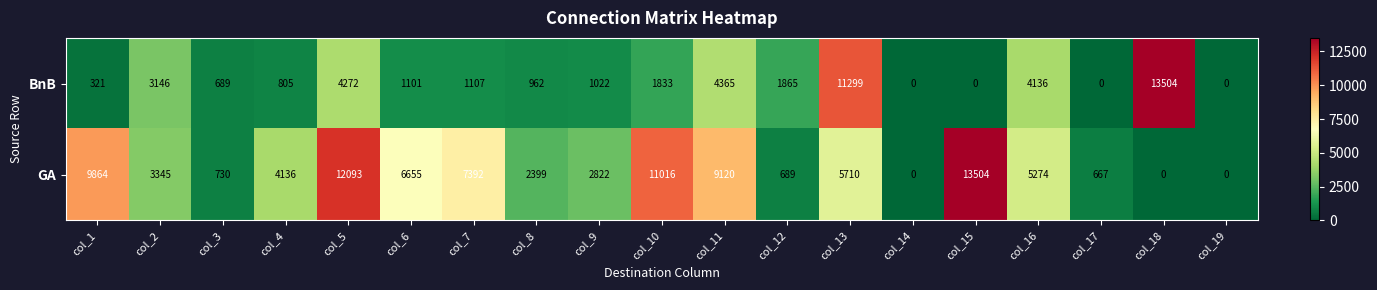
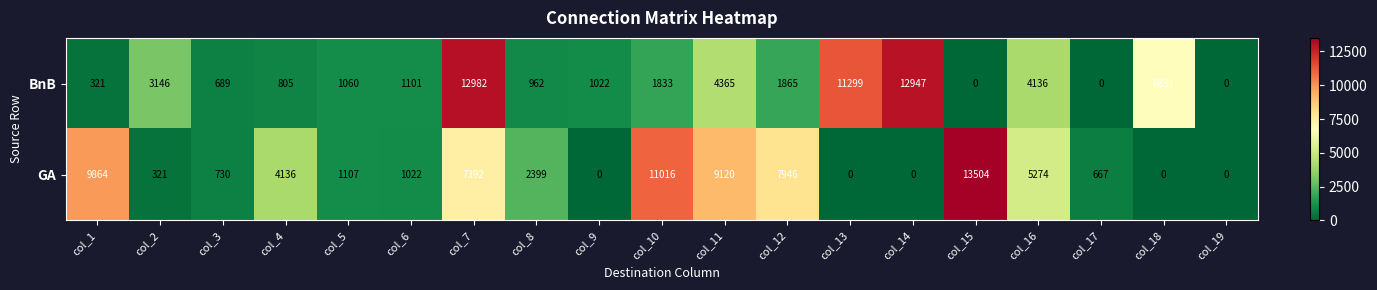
  {
    "BnB": {
      "col_1": 321,
      "col_2": 3146,
      "col_3": 689,
      "col_4": 805,
-     "col_5": 4272,
+     "col_5": 1060,
      "col_6": 1101,
-     "col_7": 1107,
+     "col_7": 12982,
      "col_8": 962,
      "col_9": 1022,
      "col_10": 1833,
      "col_11": 4365,
      "col_12": 1865,
      "col_13": 11299,
-     "col_14": 0,
+     "col_14": 12947,
      "col_15": 0,
      "col_16": 4136,
      "col_17": 0,
-     "col_18": 13504,
+     "col_18": 6831,
      "col_19": 0
    },
    "GA": {
      "col_1": 9864,
-     "col_2": 3345,
+     "col_2": 321,
      "col_3": 730,
      "col_4": 4136,
-     "col_5": 12093,
-     "col_6": 6655,
+     "col_5": 1107,
+     "col_6": 1022,
      "col_7": 7392,
      "col_8": 2399,
-     "col_9": 2822,
+     "col_9": 0,
      "col_10": 11016,
      "col_11": 9120,
-     "col_12": 689,
-     "col_13": 5710,
+     "col_12": 7946,
+     "col_13": 0,
      "col_14": 0,
      "col_15": 13504,
      "col_16": 5274,
      "col_17": 667,
      "col_18": 0,
      "col_19": 0
    }
  }
